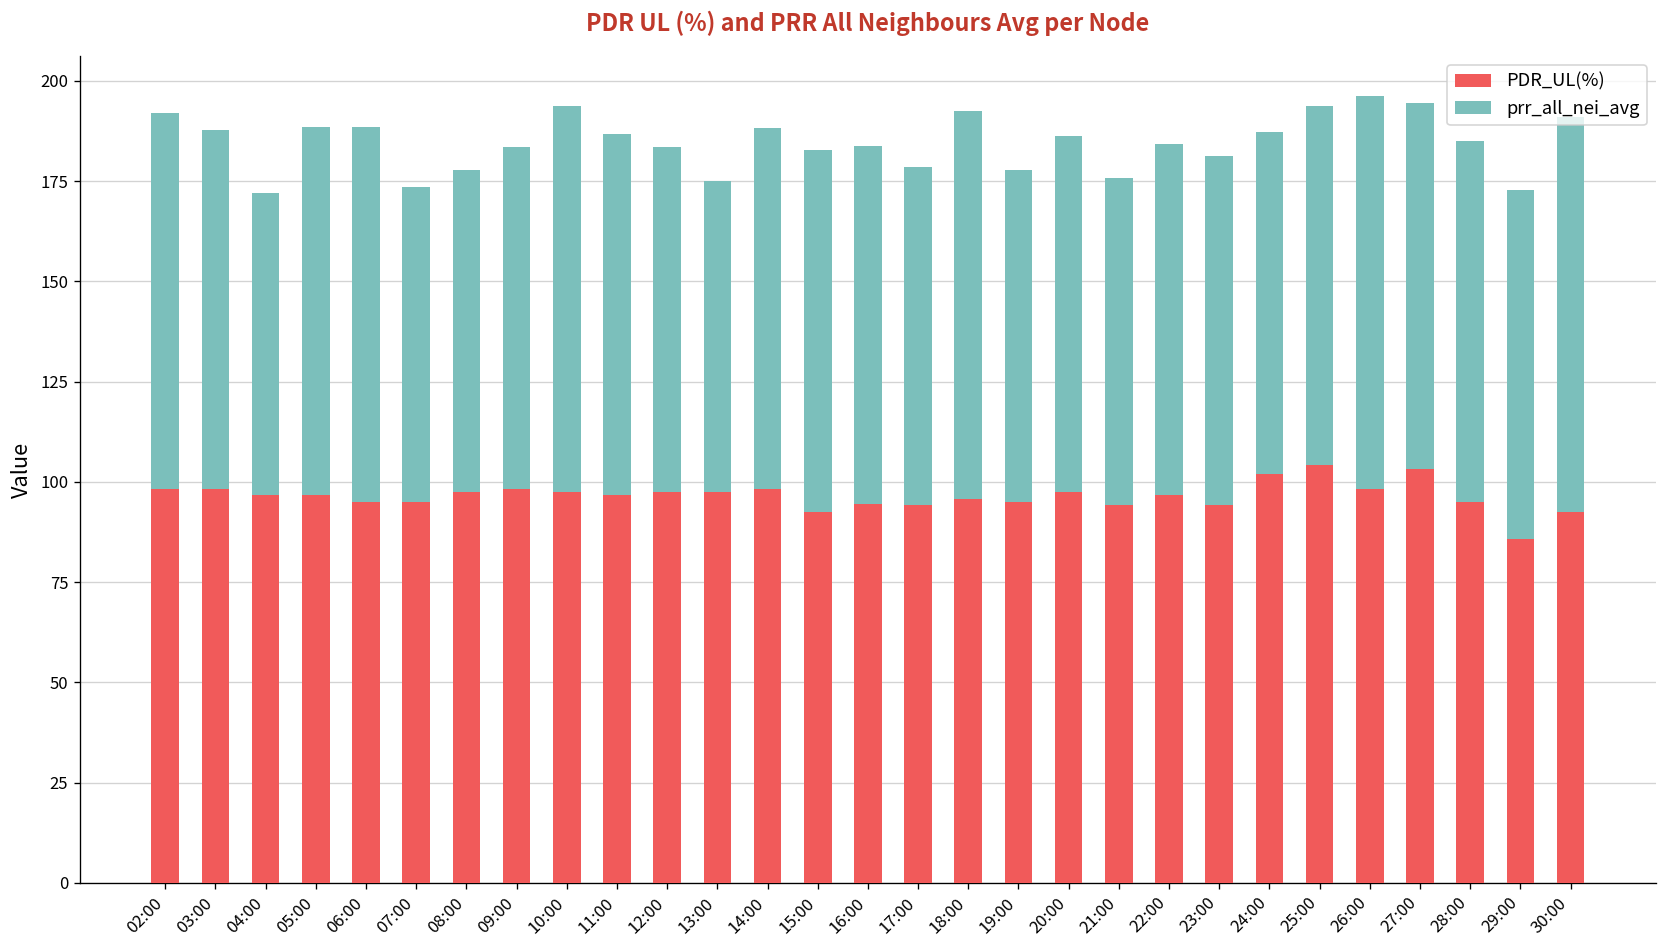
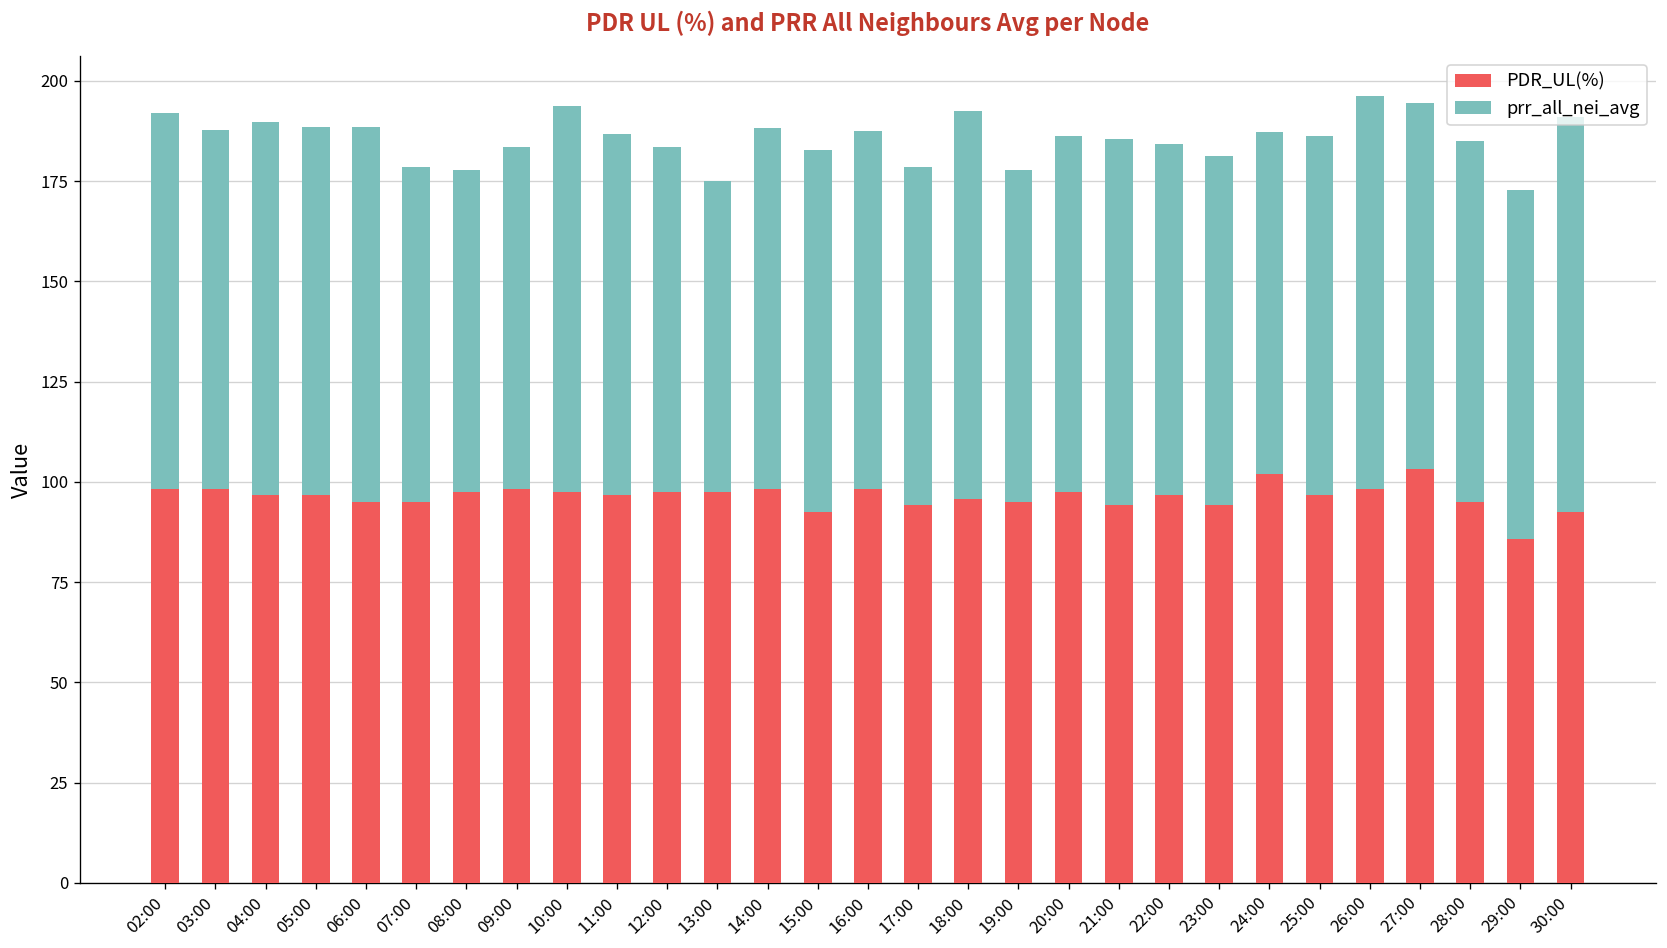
  {
    "PDR_UL(%)": {
      "02:00": 98,
      "03:00": 98,
      "04:00": 97,
      "05:00": 97,
      "06:00": 95,
      "07:00": 95,
      "08:00": 97,
      "09:00": 98,
      "10:00": 97,
      "11:00": 97,
      "12:00": 97,
      "13:00": 97,
      "14:00": 98,
      "15:00": 92,
-     "16:00": 95,
+     "16:00": 98,
      "17:00": 94,
      "18:00": 96,
      "19:00": 95,
      "20:00": 97,
      "21:00": 94,
      "22:00": 97,
      "23:00": 94,
      "24:00": 102,
-     "25:00": 104,
+     "25:00": 97,
      "26:00": 98,
      "27:00": 103,
      "28:00": 95,
      "29:00": 86,
      "30:00": 92
    },
    "prr_all_nei_avg": {
      "02:00": 94,
      "03:00": 90,
-     "04:00": 75,
+     "04:00": 93,
      "05:00": 92,
      "06:00": 94,
-     "07:00": 79,
+     "07:00": 84,
      "08:00": 80,
      "09:00": 85,
      "10:00": 96,
      "11:00": 90,
      "12:00": 86,
      "13:00": 78,
      "14:00": 90,
      "15:00": 90,
      "16:00": 89,
      "17:00": 84,
      "18:00": 97,
      "19:00": 83,
      "20:00": 89,
-     "21:00": 82,
+     "21:00": 91,
      "22:00": 88,
      "23:00": 87,
      "24:00": 85,
      "25:00": 90,
      "26:00": 98,
      "27:00": 91,
      "28:00": 90,
      "29:00": 87
    }
  }
